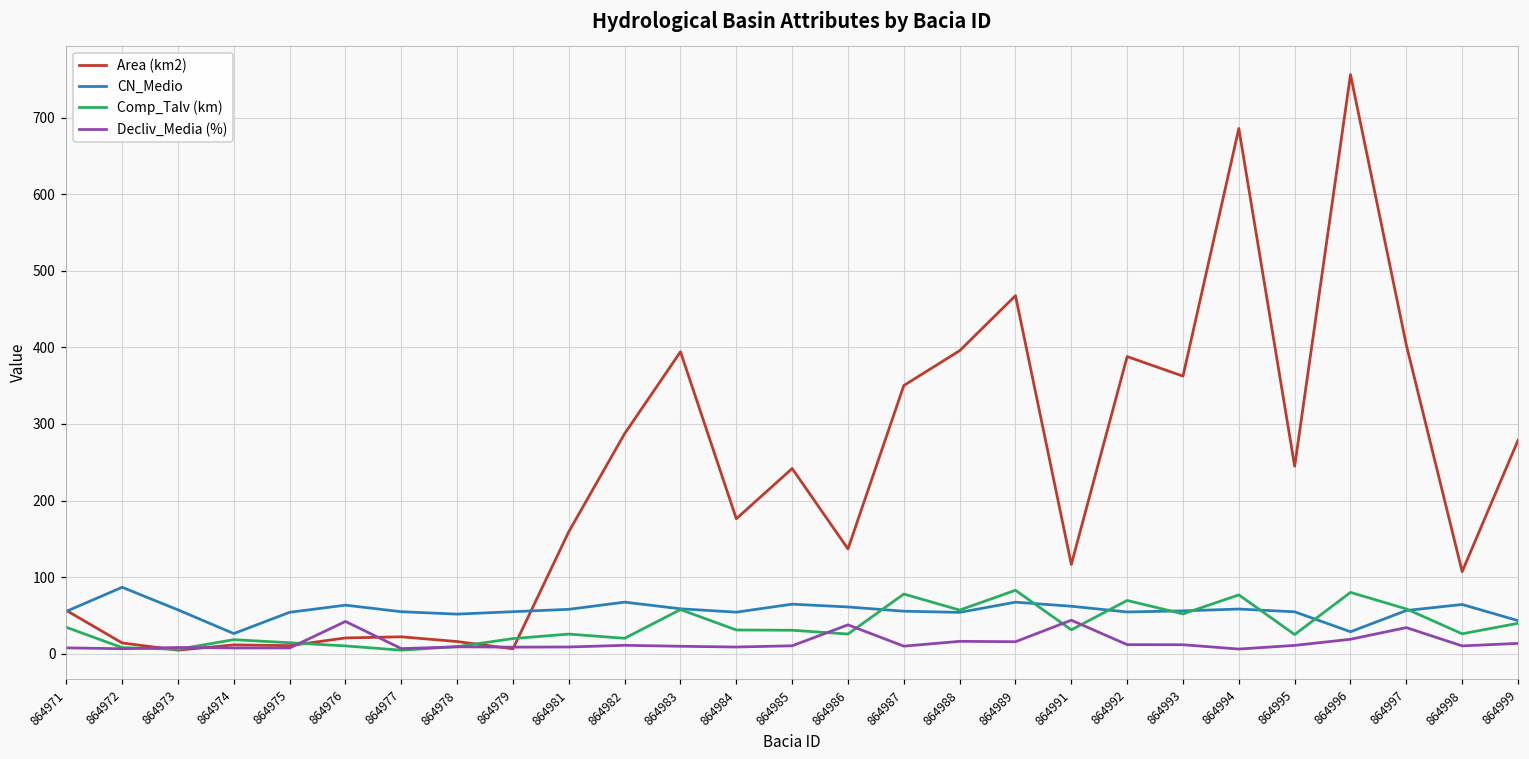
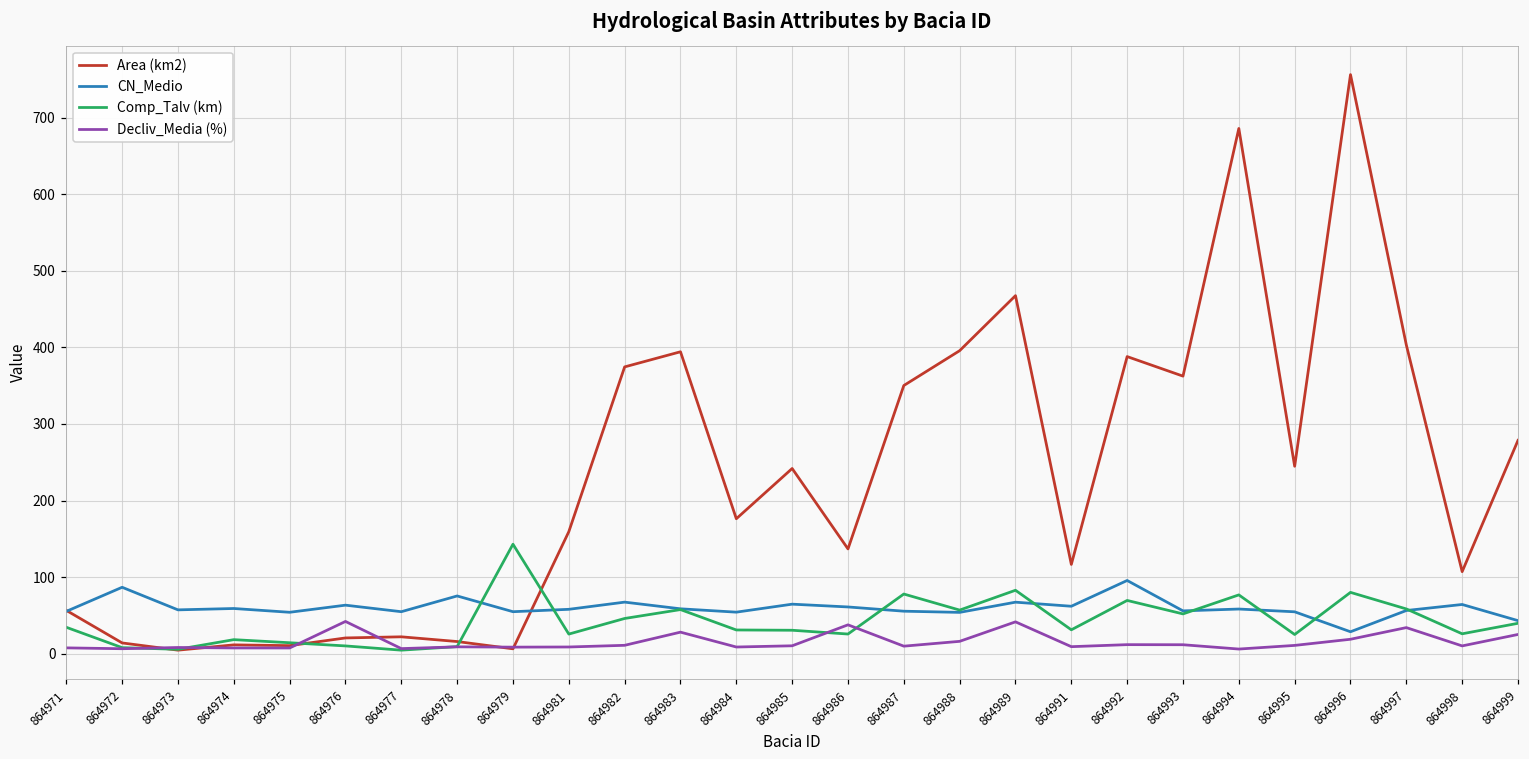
  {
    "Area (km2)": {
      "864972": 10,
      "864974": 10,
      "864976": 20,
      "864977": 20,
      "864978": 20,
      "864981": 160,
-     "864982": 290,
+     "864982": 370,
      "864983": 390,
      "864984": 180,
      "864985": 240,
      "864986": 140,
      "864987": 350,
      "864988": 400,
      "864989": 470,
      "864991": 120,
      "864992": 390,
      "864993": 360,
      "864994": 690,
      "864995": 240,
      "864996": 760,
      "864997": 400,
      "864998": 110,
      "864999": 280
    },
    "CN_Medio": {
      "864972": 90,
      "864973": 60,
-     "864974": 30,
+     "864974": 60,
      "864975": 50,
      "864976": 60,
      "864977": 50,
-     "864978": 50,
+     "864978": 80,
      "864979": 50,
      "864981": 60,
      "864982": 70,
      "864984": 50,
      "864985": 60,
      "864986": 60,
      "864987": 60,
      "864989": 70,
      "864991": 60,
-     "864992": 50,
+     "864992": 100,
      "864993": 60,
      "864994": 60,
      "864995": 50,
      "864996": 30,
      "864998": 60
    },
    "Comp_Talv (km)": {
      "864971": 30,
      "864974": 20,
      "864975": 10,
      "864976": 10,
-     "864979": 20,
+     "864979": 140,
      "864981": 30,
-     "864982": 20,
+     "864982": 50,
      "864984": 30,
      "864985": 30,
      "864986": 30,
      "864987": 80,
      "864989": 80,
      "864991": 30,
      "864992": 70,
      "864993": 50,
      "864994": 80,
      "864995": 30,
      "864996": 80,
      "864998": 30
    },
    "Decliv_Media (%)": {
      "864971": 10,
      "864974": 10,
      "864976": 40,
      "864981": 10,
      "864982": 10,
-     "864983": 10,
+     "864983": 30,
      "864984": 10,
      "864985": 10,
      "864986": 40,
      "864987": 10,
      "864988": 20,
-     "864989": 20,
-     "864991": 40,
+     "864989": 40,
+     "864991": 10,
      "864992": 10,
      "864993": 10,
      "864994": 10,
      "864995": 10,
      "864996": 20,
      "864997": 30,
      "864998": 10,
-     "864999": 10
+     "864999": 30
    }
  }
